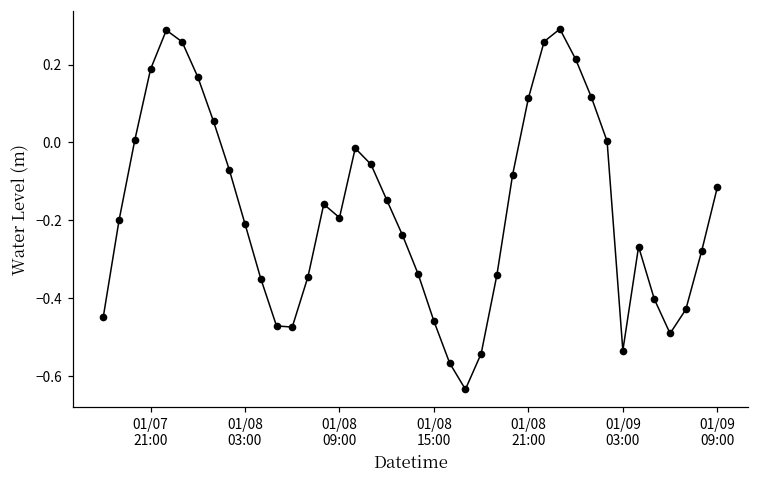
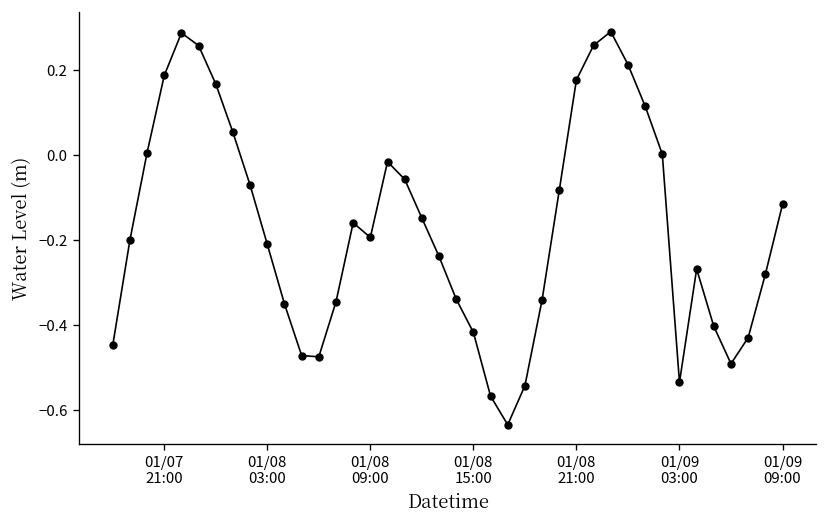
  {
    "01/07 21:00": 0.19,
    "01/08 03:00": -0.21,
    "01/08 09:00": -0.19,
-   "01/08 15:00": -0.46,
-   "01/08 21:00": 0.11,
+   "01/08 15:00": -0.42,
+   "01/08 21:00": 0.18,
    "01/09 03:00": -0.53,
    "01/09 09:00": -0.12
  }
